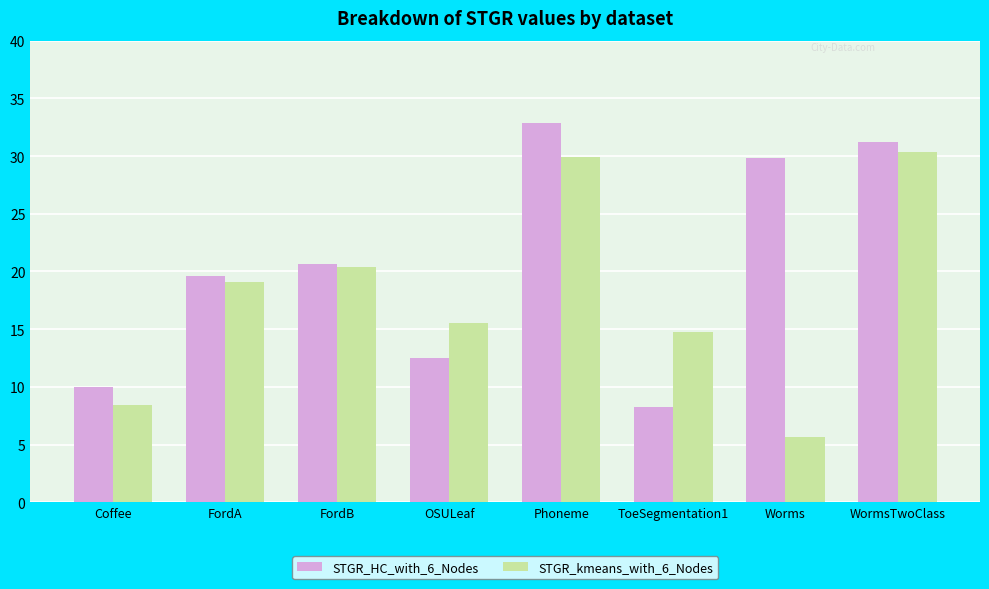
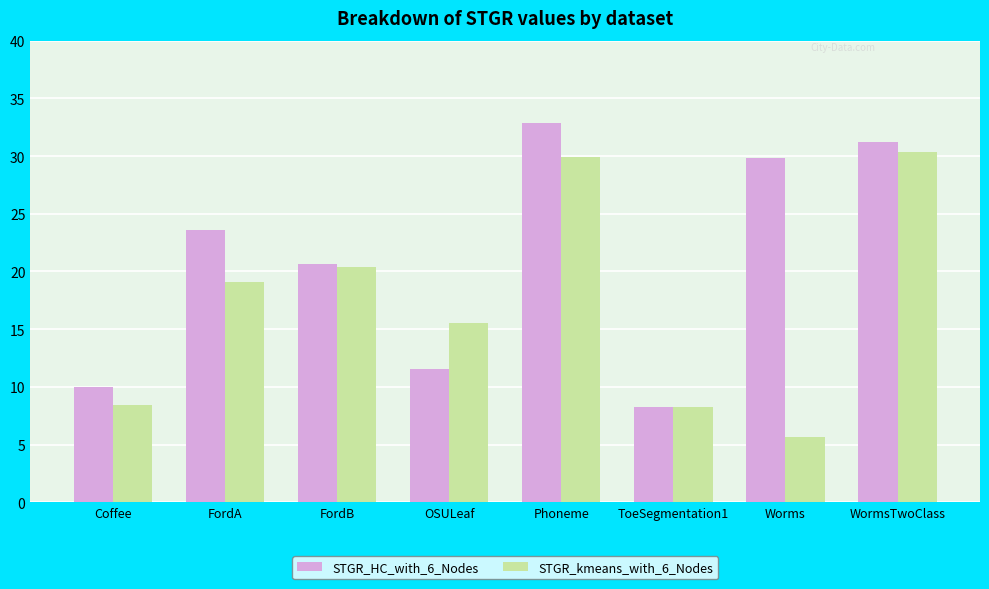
  {
    "STGR_HC_with_6_Nodes": {
      "Coffee": 10.0,
-     "FordA": 19.6,
+     "FordA": 23.6,
      "FordB": 20.7,
-     "OSULeaf": 12.5,
+     "OSULeaf": 11.5,
      "Phoneme": 32.8,
      "ToeSegmentation1": 8.2,
      "Worms": 29.8,
      "WormsTwoClass": 31.2
    },
    "STGR_kmeans_with_6_Nodes": {
      "Coffee": 8.4,
      "FordA": 19.1,
      "FordB": 20.4,
      "OSULeaf": 15.5,
      "Phoneme": 29.9,
-     "ToeSegmentation1": 14.7,
+     "ToeSegmentation1": 8.3,
      "Worms": 5.7,
      "WormsTwoClass": 30.4
    }
  }
